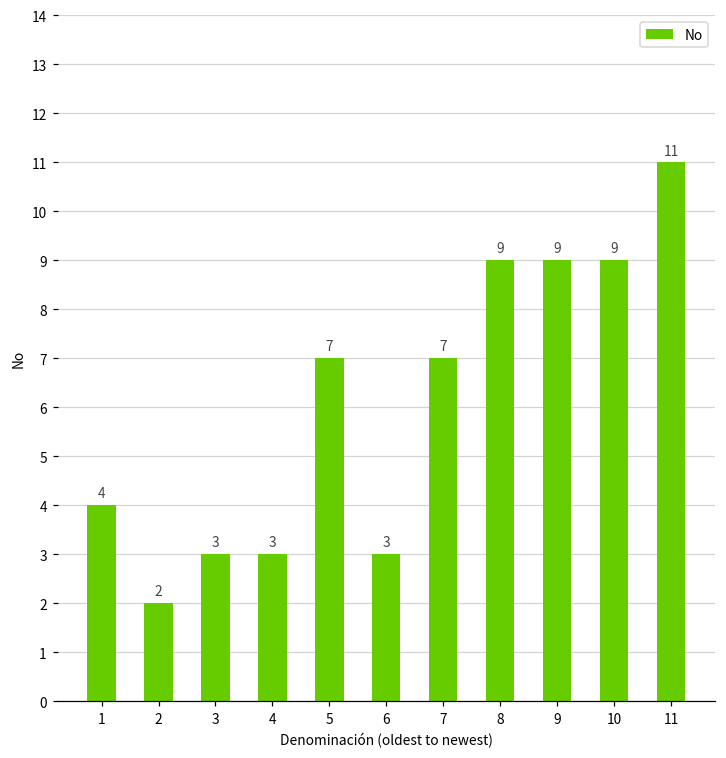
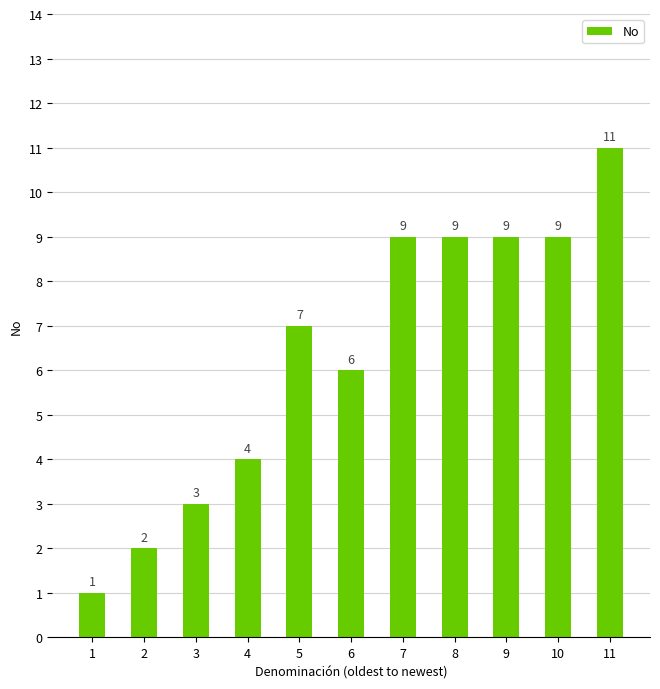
  {
-   "1": 4,
+   "1": 1,
    "2": 2,
    "3": 3,
-   "4": 3,
+   "4": 4,
    "5": 7,
-   "6": 3,
-   "7": 7,
+   "6": 6,
+   "7": 9,
    "8": 9,
    "9": 9,
    "10": 9,
    "11": 11
  }
